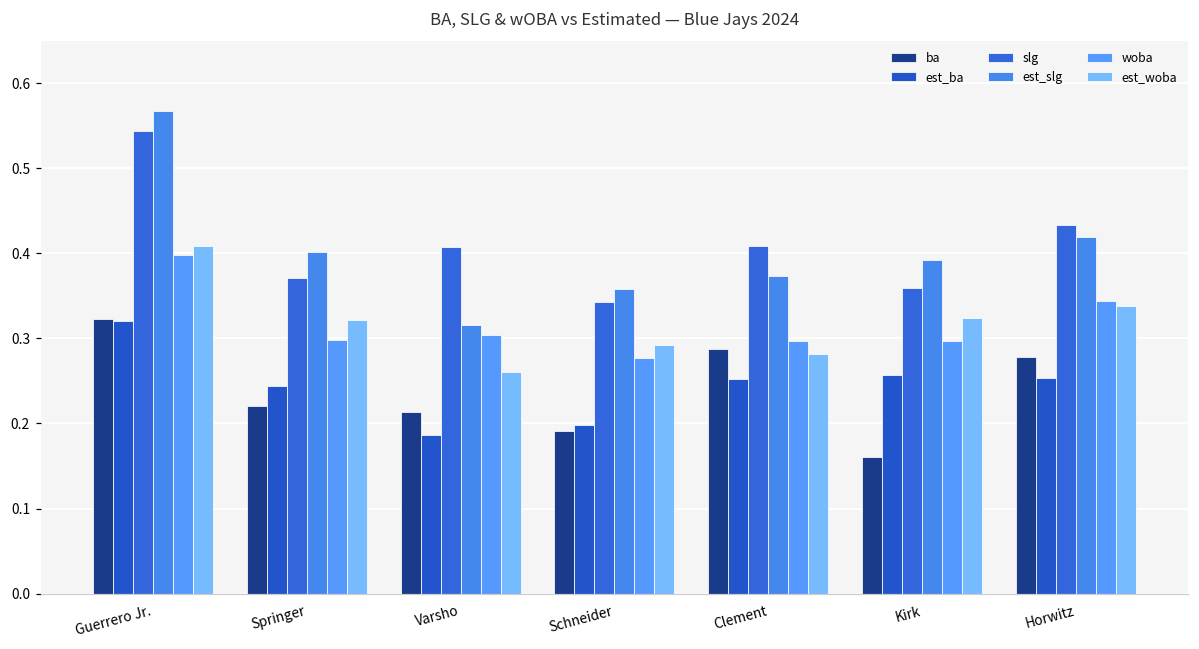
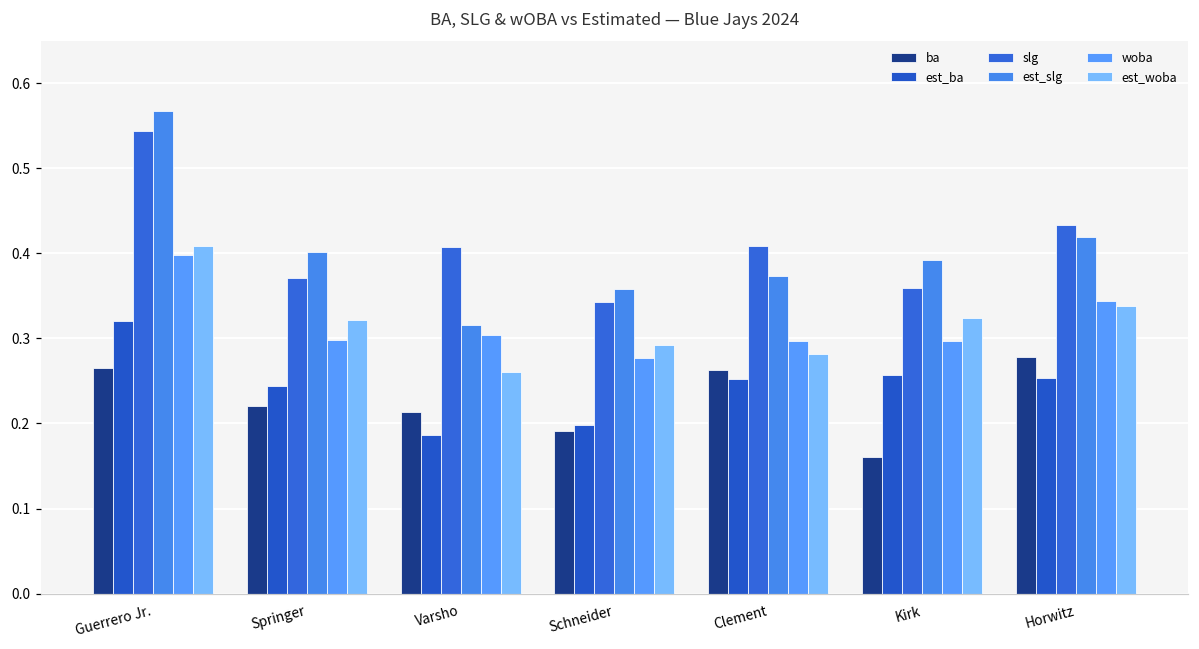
  {
    "ba": {
-     "Guerrero Jr.": 0.32,
+     "Guerrero Jr.": 0.27,
      "Springer": 0.22,
      "Varsho": 0.21,
      "Schneider": 0.19,
-     "Clement": 0.29,
+     "Clement": 0.26,
      "Kirk": 0.16,
      "Horwitz": 0.28
    }
  }
